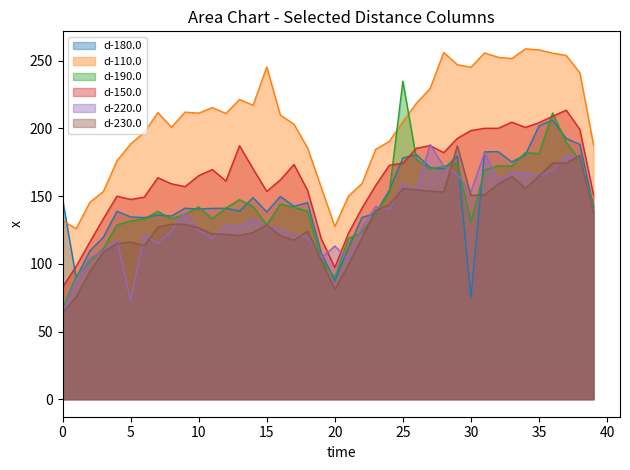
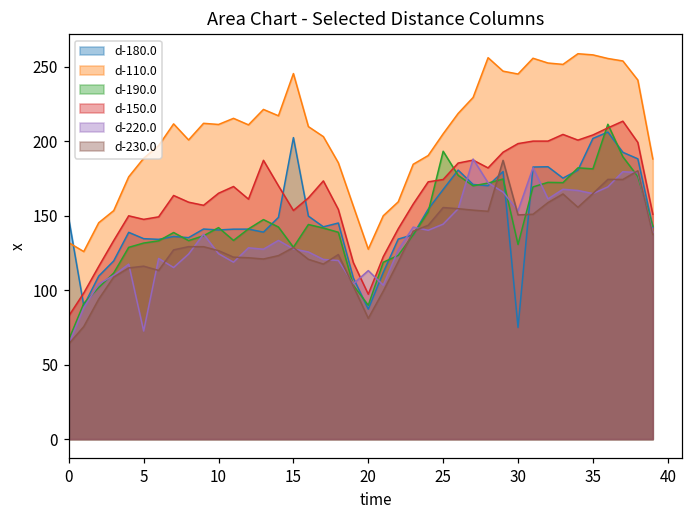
  {
    "d-180.0": {
      "0": 148,
      "5": 135,
-     "15": 138,
+     "15": 202,
      "20": 87,
-     "25": 178,
+     "25": 168,
      "30": 75,
      "35": 202
    },
    "d-190.0": {
      "0": 67,
      "5": 132,
      "20": 90,
-     "25": 235,
+     "25": 193,
      "30": 131,
      "35": 181
    },
    "d-220.0": {
      "5": 73,
      "10": 125,
      "20": 113,
-     "25": 159,
+     "25": 144,
      "30": 153
    }
  }
